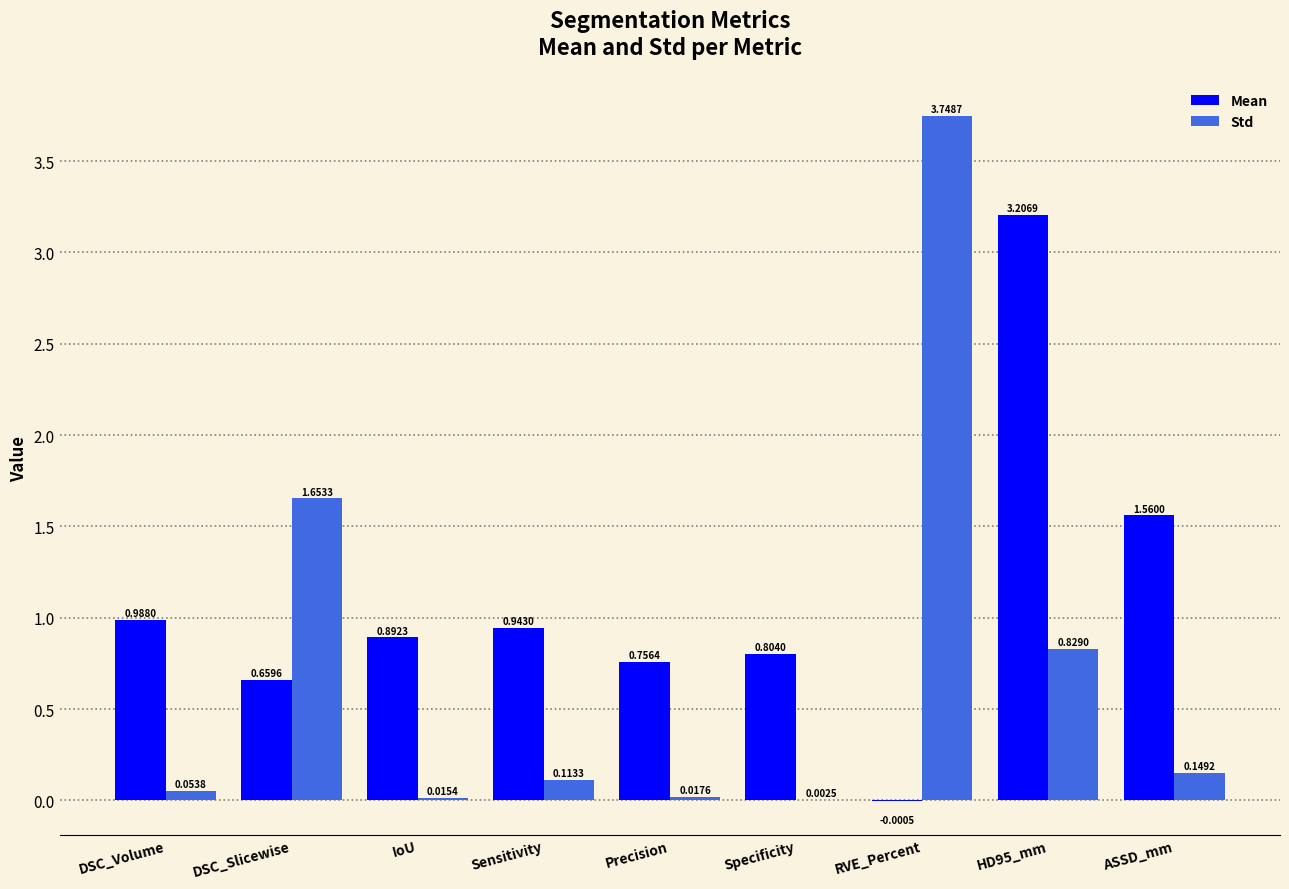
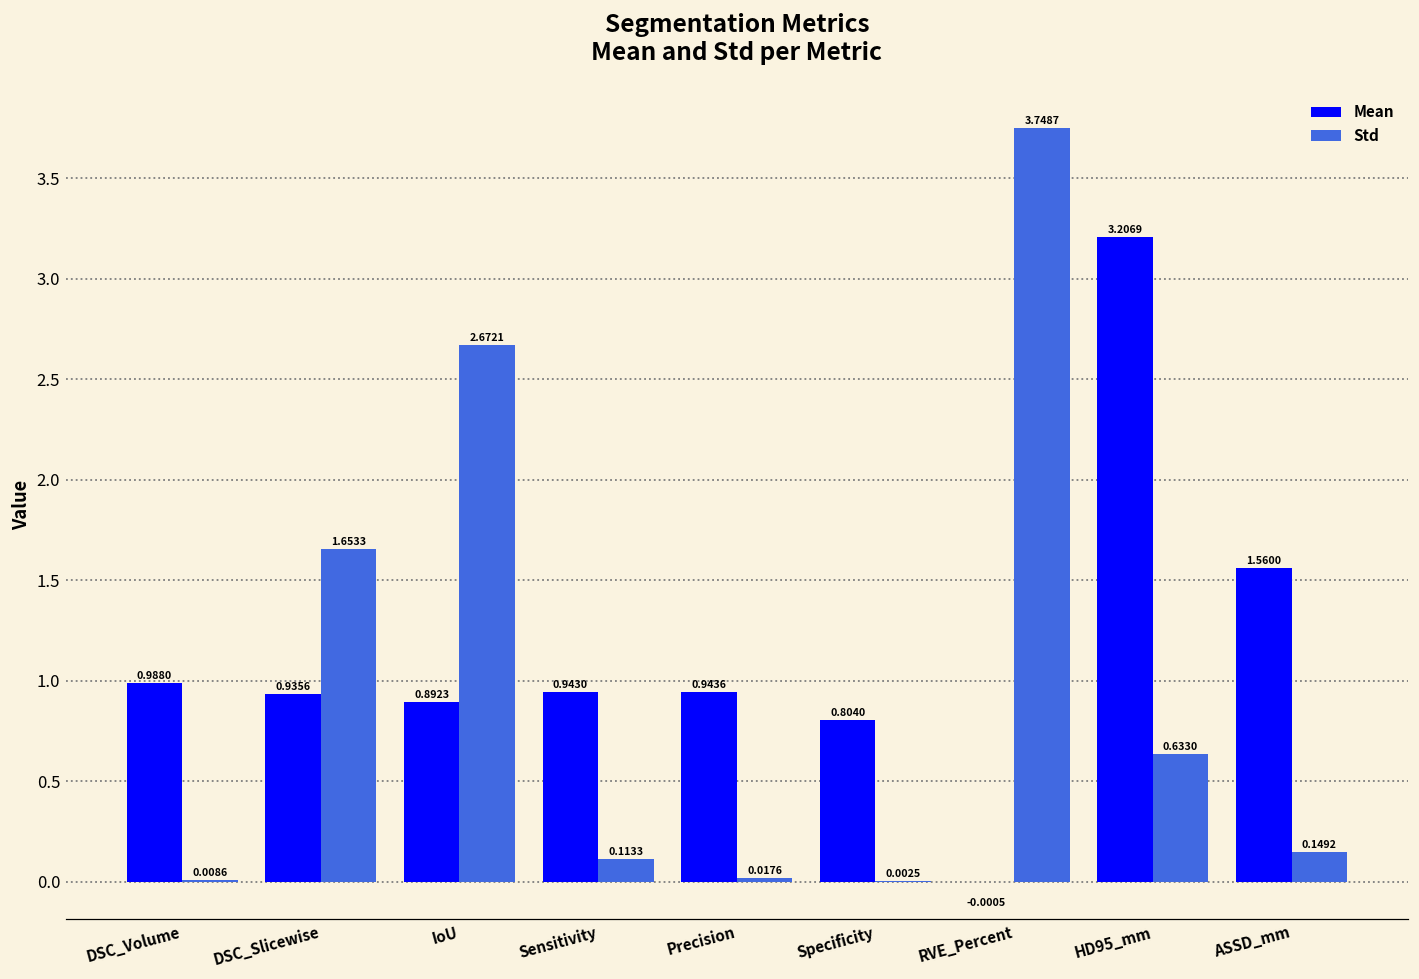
  {
    "Mean": {
      "DSC_Volume": 0.9880,
-     "DSC_Slicewise": 0.6596,
+     "DSC_Slicewise": 0.9356,
      "IoU": 0.8923,
      "Sensitivity": 0.9430,
-     "Precision": 0.7564,
+     "Precision": 0.9436,
      "Specificity": 0.8040,
      "RVE_Percent": -0.0005,
      "HD95_mm": 3.2069,
      "ASSD_mm": 1.5600
    },
    "Std": {
-     "DSC_Volume": 0.0538,
+     "DSC_Volume": 0.0086,
      "DSC_Slicewise": 1.6533,
-     "IoU": 0.0154,
+     "IoU": 2.6721,
      "Sensitivity": 0.1133,
      "Precision": 0.0176,
      "Specificity": 0.0025,
      "RVE_Percent": 3.7487,
-     "HD95_mm": 0.8290,
+     "HD95_mm": 0.6330,
      "ASSD_mm": 0.1492
    }
  }
